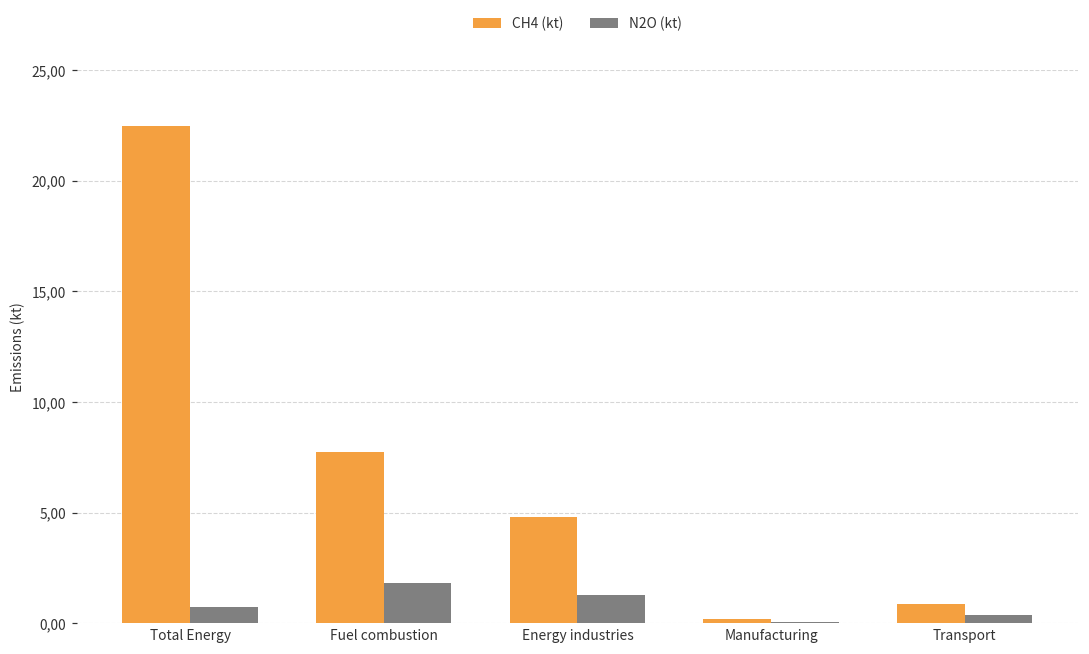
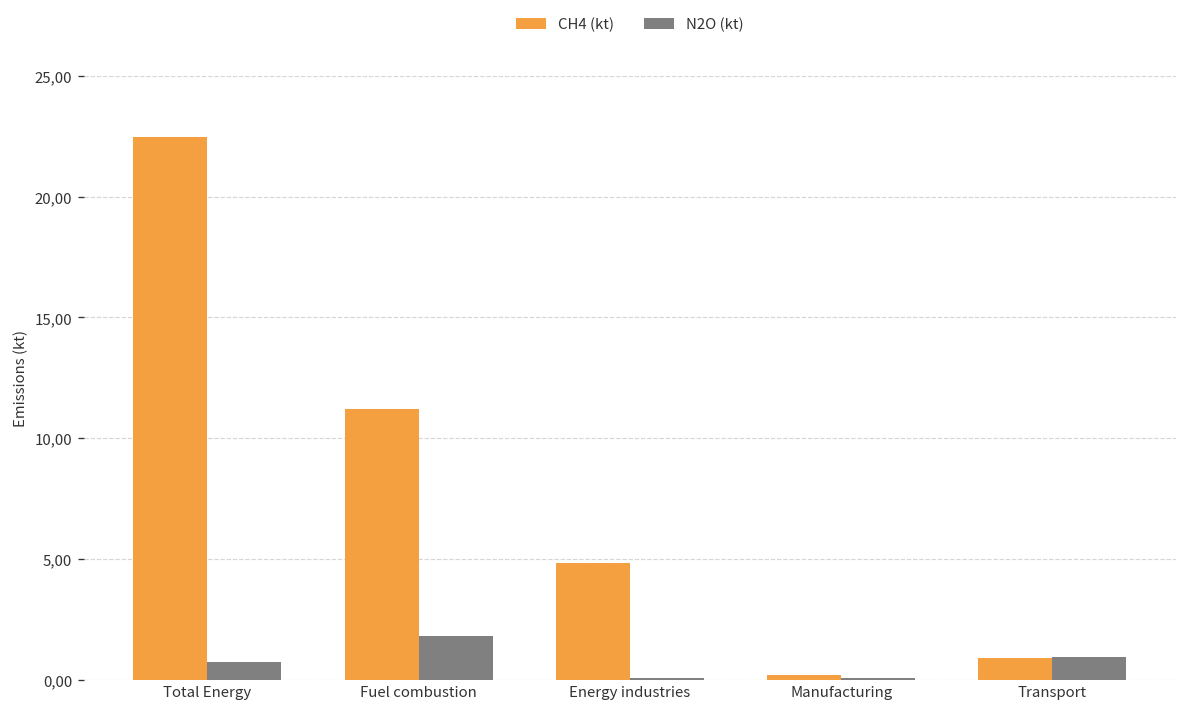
  {
    "CH4 (kt)": {
      "Total Energy": 2250,
-     "Fuel combustion": 770,
+     "Fuel combustion": 1120,
      "Energy industries": 480,
      "Manufacturing": 20,
      "Transport": 90
    },
    "N2O (kt)": {
      "Total Energy": 70,
      "Fuel combustion": 180,
-     "Energy industries": 130,
-     "Transport": 40
+     "Energy industries": 10,
+     "Transport": 90
    }
  }
